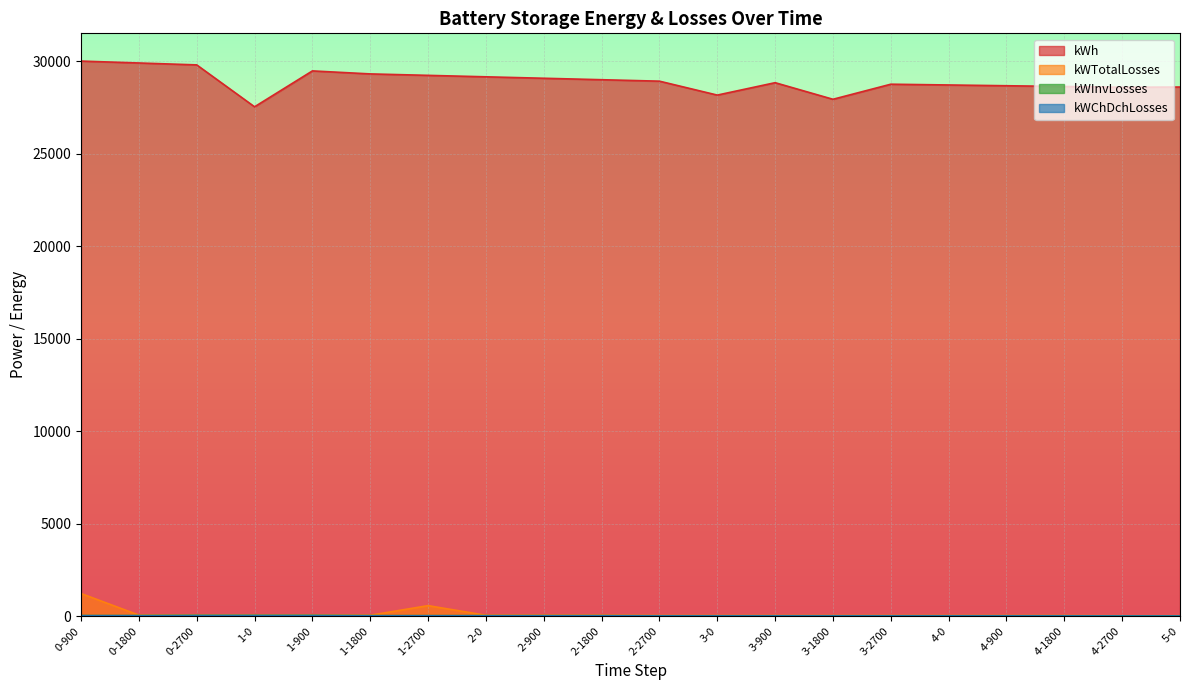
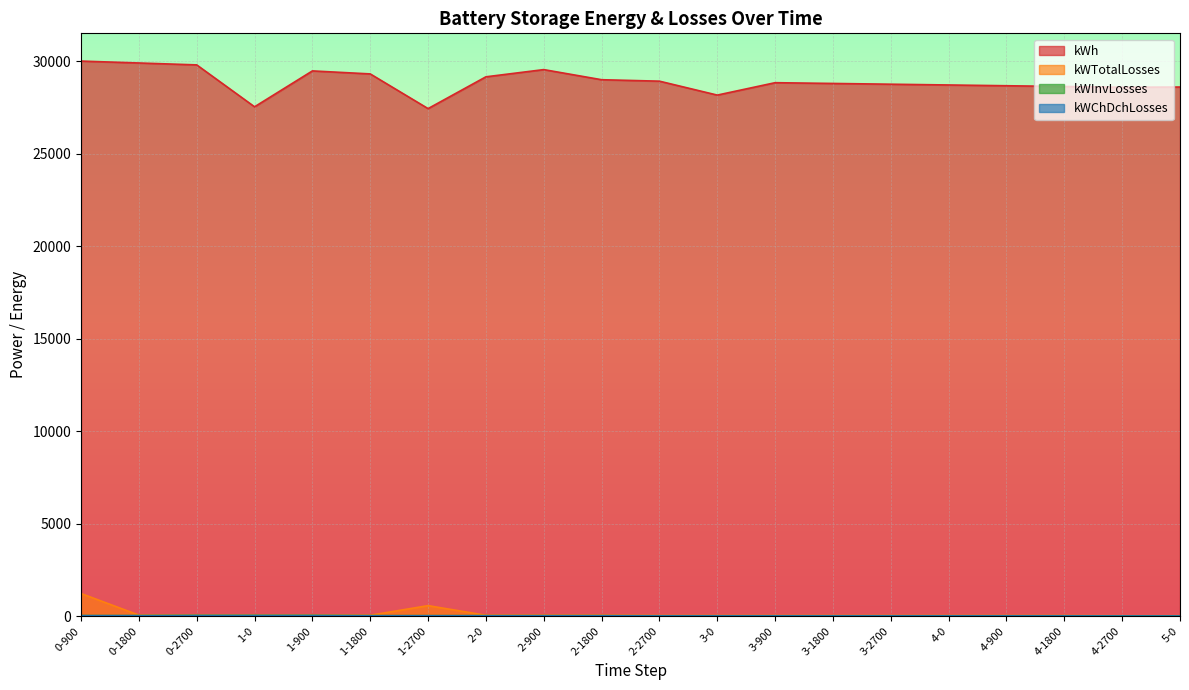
  {
    "kWh": {
      "0-900": 30000,
      "0-1800": 29900,
      "0-2700": 29800,
      "1-0": 27500,
      "1-900": 29500,
      "1-1800": 29300,
-     "1-2700": 29200,
+     "1-2700": 27400,
      "2-0": 29100,
-     "2-900": 29100,
+     "2-900": 29500,
      "2-1800": 29000,
      "2-2700": 28900,
      "3-0": 28200,
      "3-900": 28800,
-     "3-1800": 27900,
+     "3-1800": 28800,
      "3-2700": 28700,
      "4-0": 28700,
      "4-900": 28700,
      "5-0": 28600
    },
    "kWTotalLosses": {
      "0-900": 1200,
      "1-2700": 600
    },
    "kWChDchLosses": {
      "0-900": 0,
      "1-2700": 0
    }
  }
